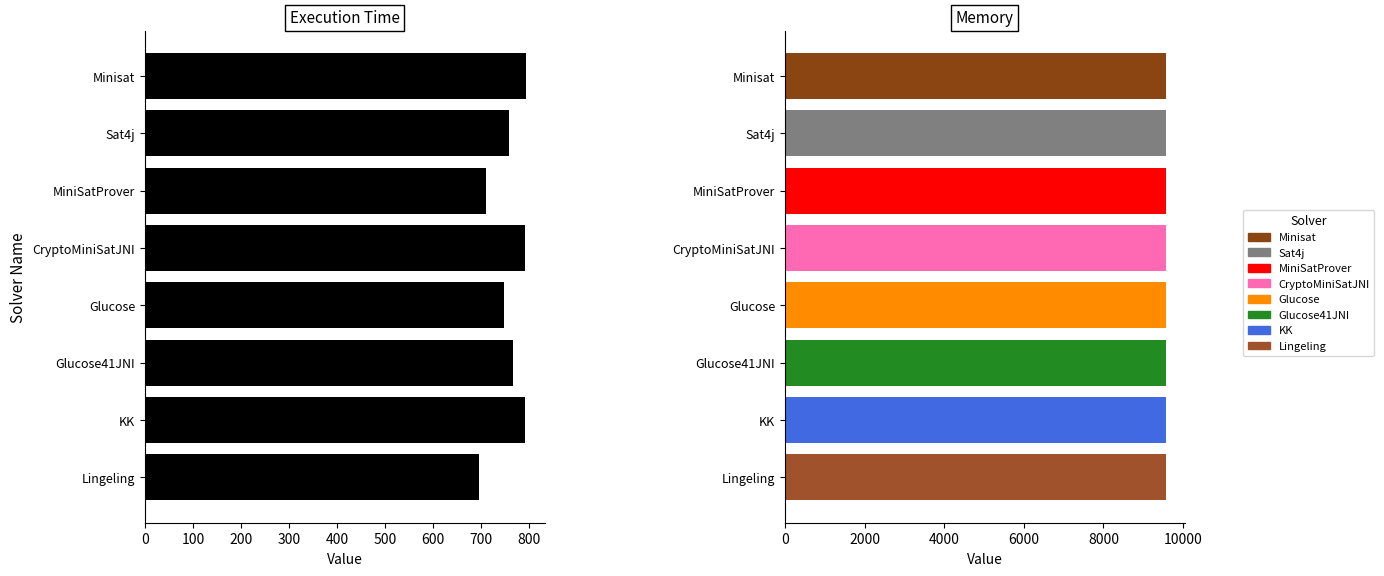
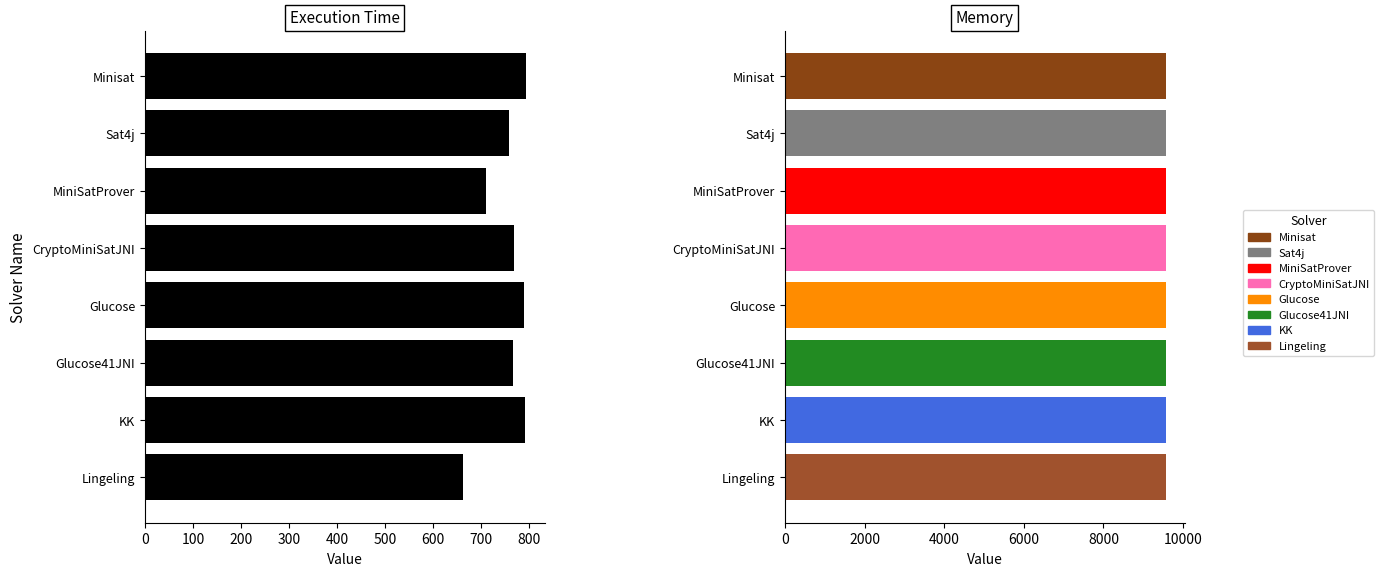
  {
    "Execution Time": {
      "Minisat": 790,
      "Sat4j": 760,
      "MiniSatProver": 710,
-     "CryptoMiniSatJNI": 790,
-     "Glucose": 750,
+     "CryptoMiniSatJNI": 770,
+     "Glucose": 790,
      "Glucose41JNI": 770,
      "KK": 790,
-     "Lingeling": 700
+     "Lingeling": 660
    },
    "Memory": {
      "Minisat": 9600,
      "Sat4j": 9600,
      "MiniSatProver": 9600,
      "CryptoMiniSatJNI": 9600,
      "Glucose": 9600,
      "Glucose41JNI": 9600,
      "KK": 9600,
      "Lingeling": 9600
    }
  }
